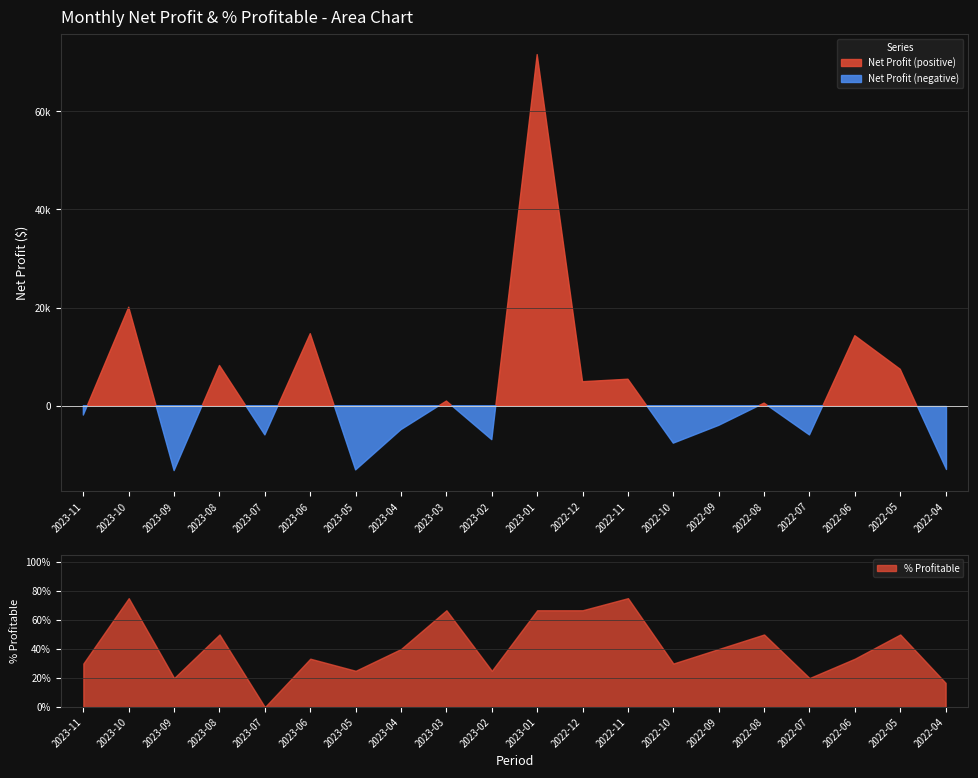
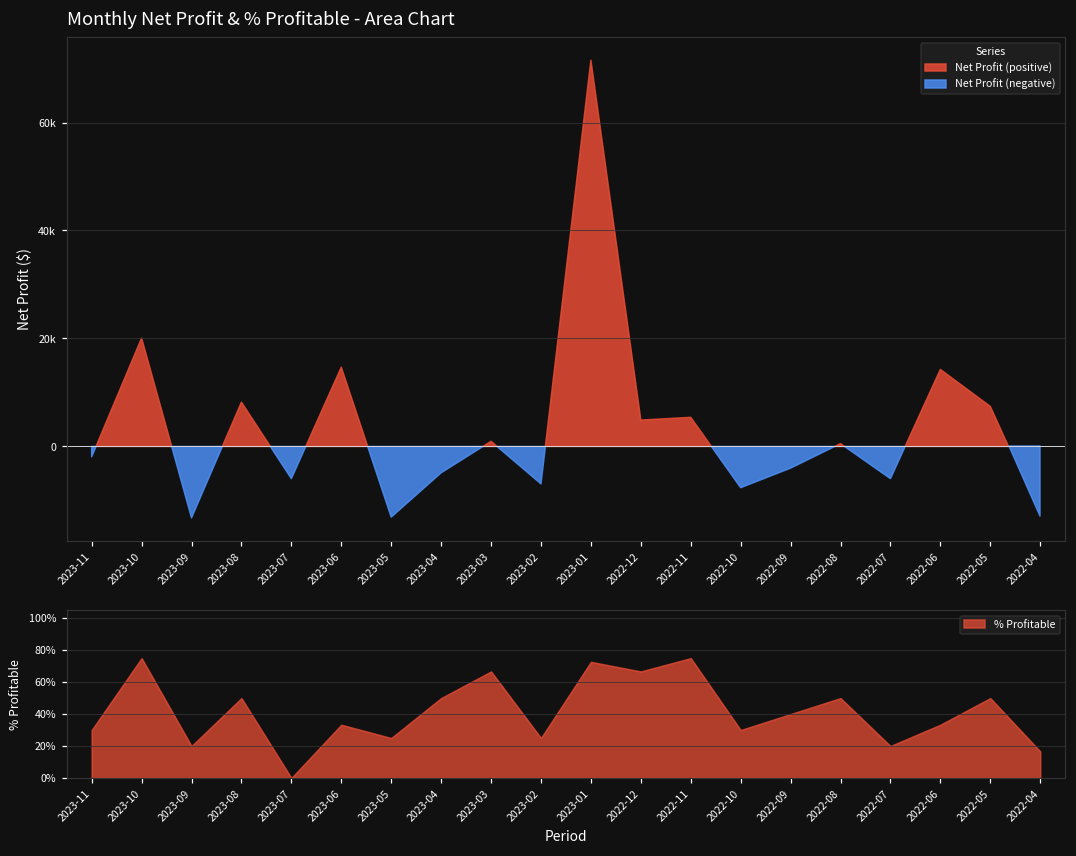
  {
    "2023-11": "30%",
    "2023-10": "75%",
    "2023-09": "20%",
    "2023-08": "50%",
    "2023-07": "0%",
    "2023-06": "33%",
    "2023-05": "25%",
-   "2023-04": "40%",
+   "2023-04": "50%",
    "2023-03": "67%",
    "2023-02": "25%",
-   "2023-01": "67%",
+   "2023-01": "73%",
    "2022-12": "67%",
    "2022-11": "75%",
    "2022-10": "30%",
    "2022-09": "40%",
    "2022-08": "50%",
    "2022-07": "20%",
    "2022-06": "33%",
    "2022-05": "50%",
    "2022-04": "17%"
  }
